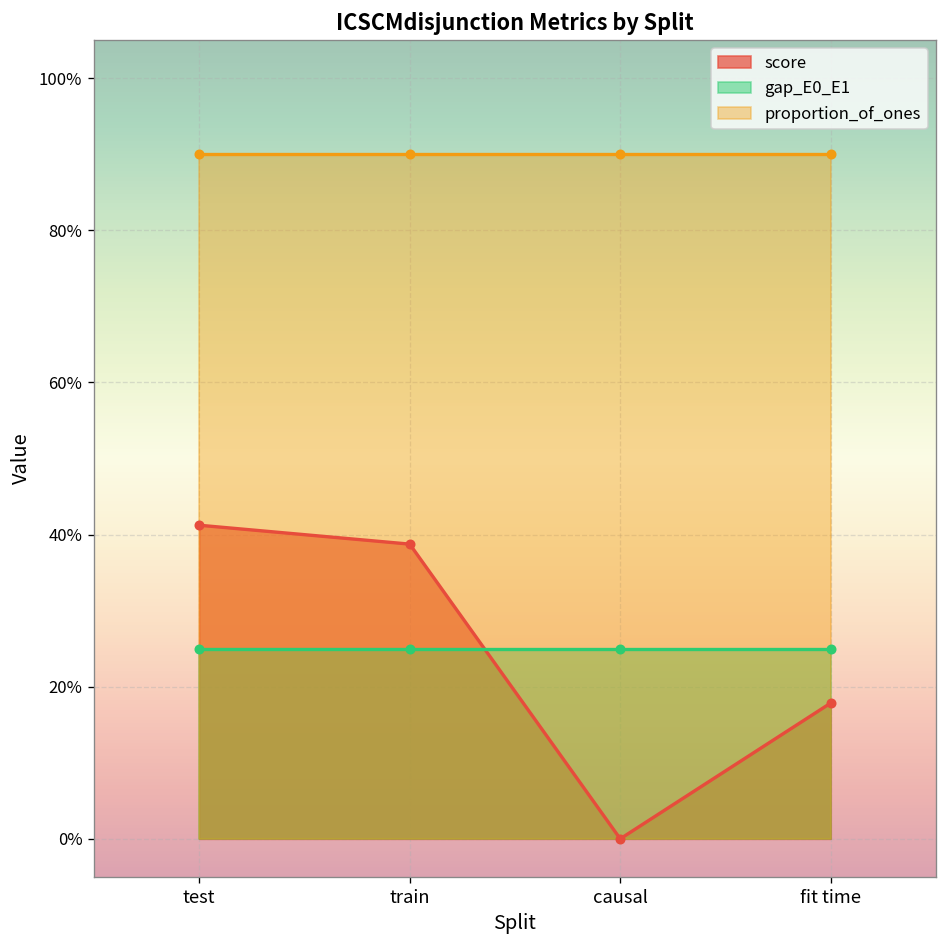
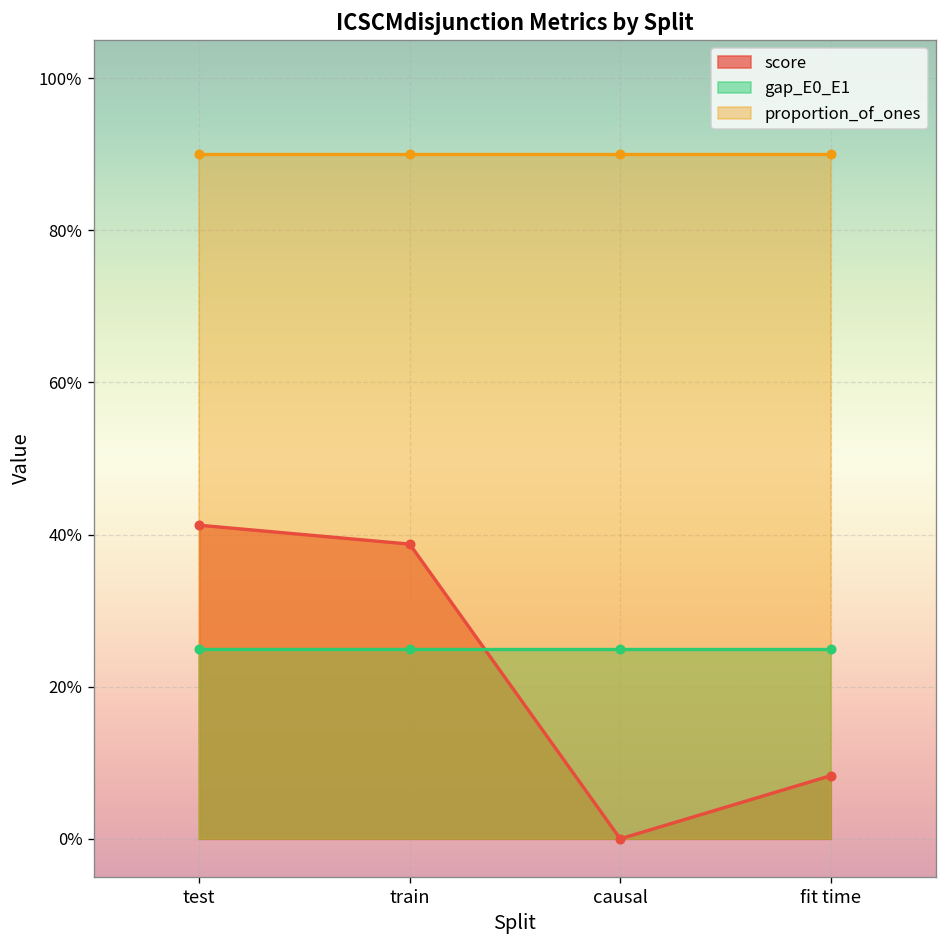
  {
    "score": {
      "test": "41%",
      "train": "39%",
      "causal": "0%",
-     "fit time": "18%"
+     "fit time": "8%"
    },
    "gap_E0_E1": {
      "test": "25%",
      "train": "25%",
      "causal": "25%",
      "fit time": "25%"
    },
    "proportion_of_ones": {
      "test": "90%",
      "train": "90%",
      "causal": "90%",
      "fit time": "90%"
    }
  }
